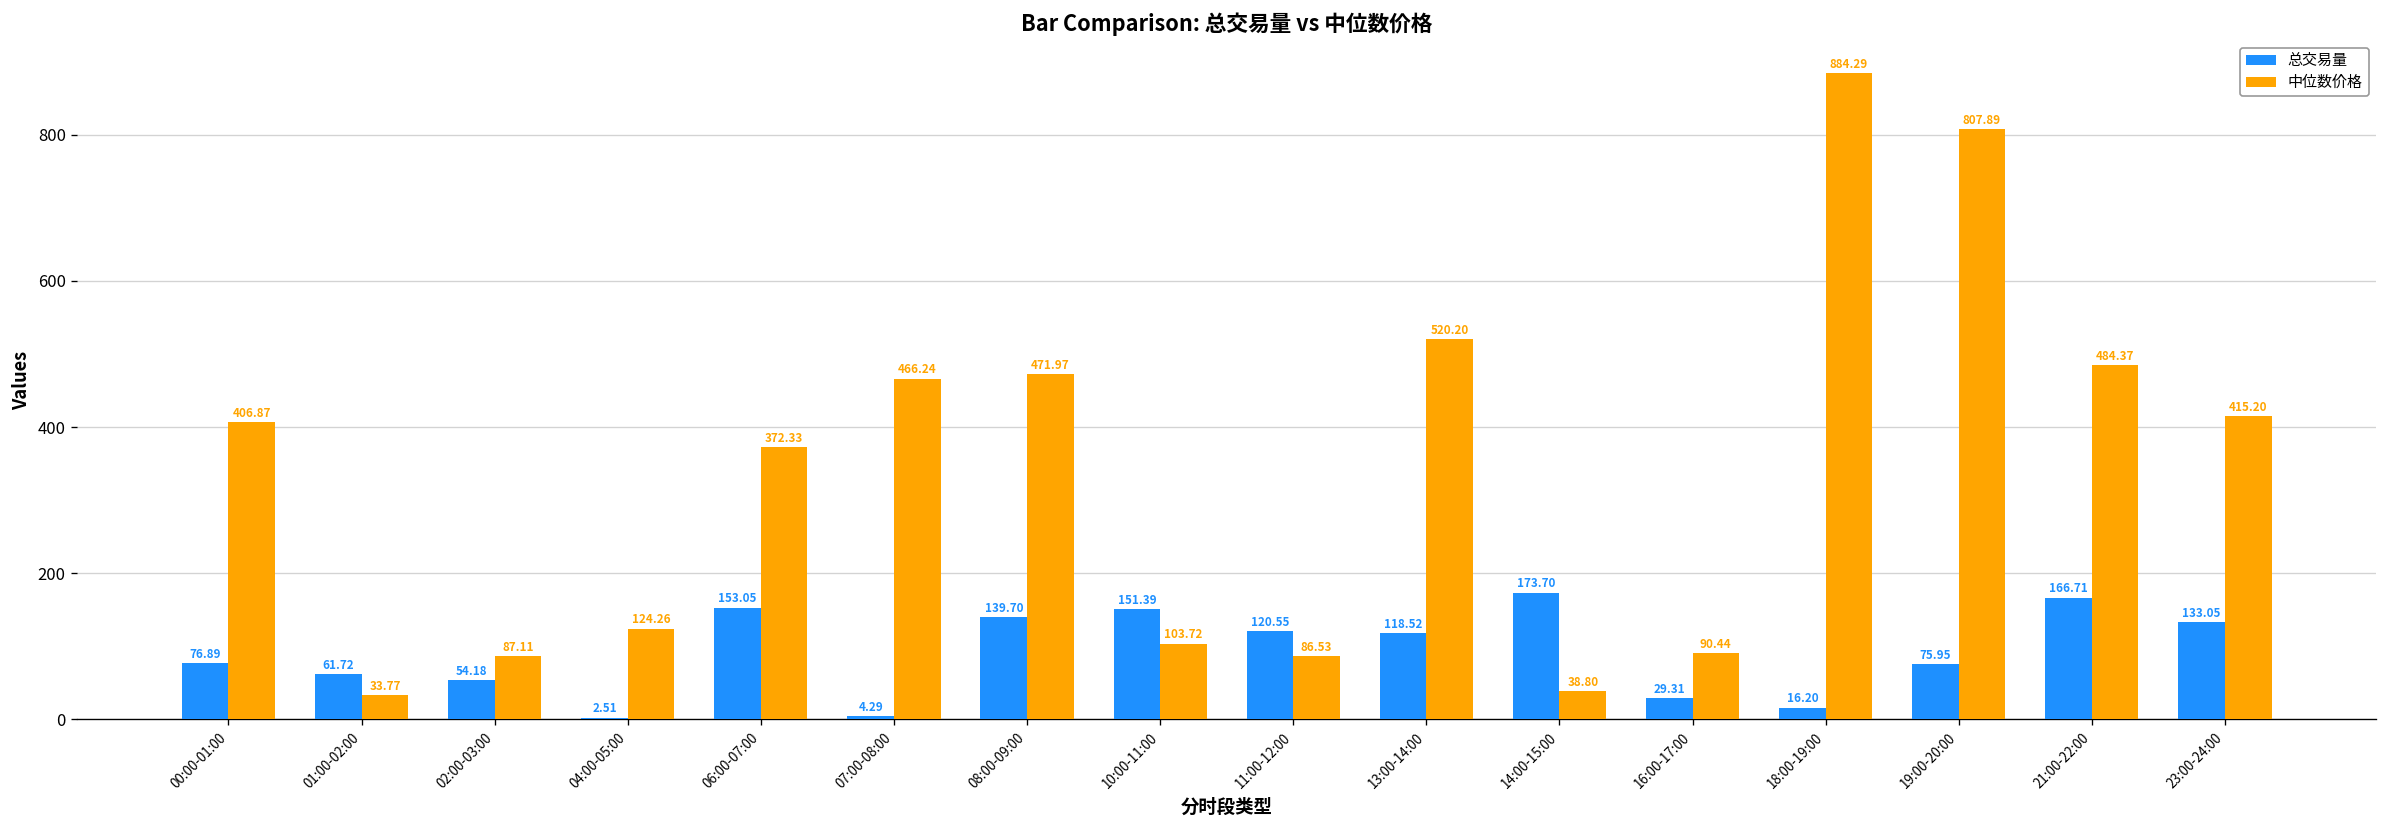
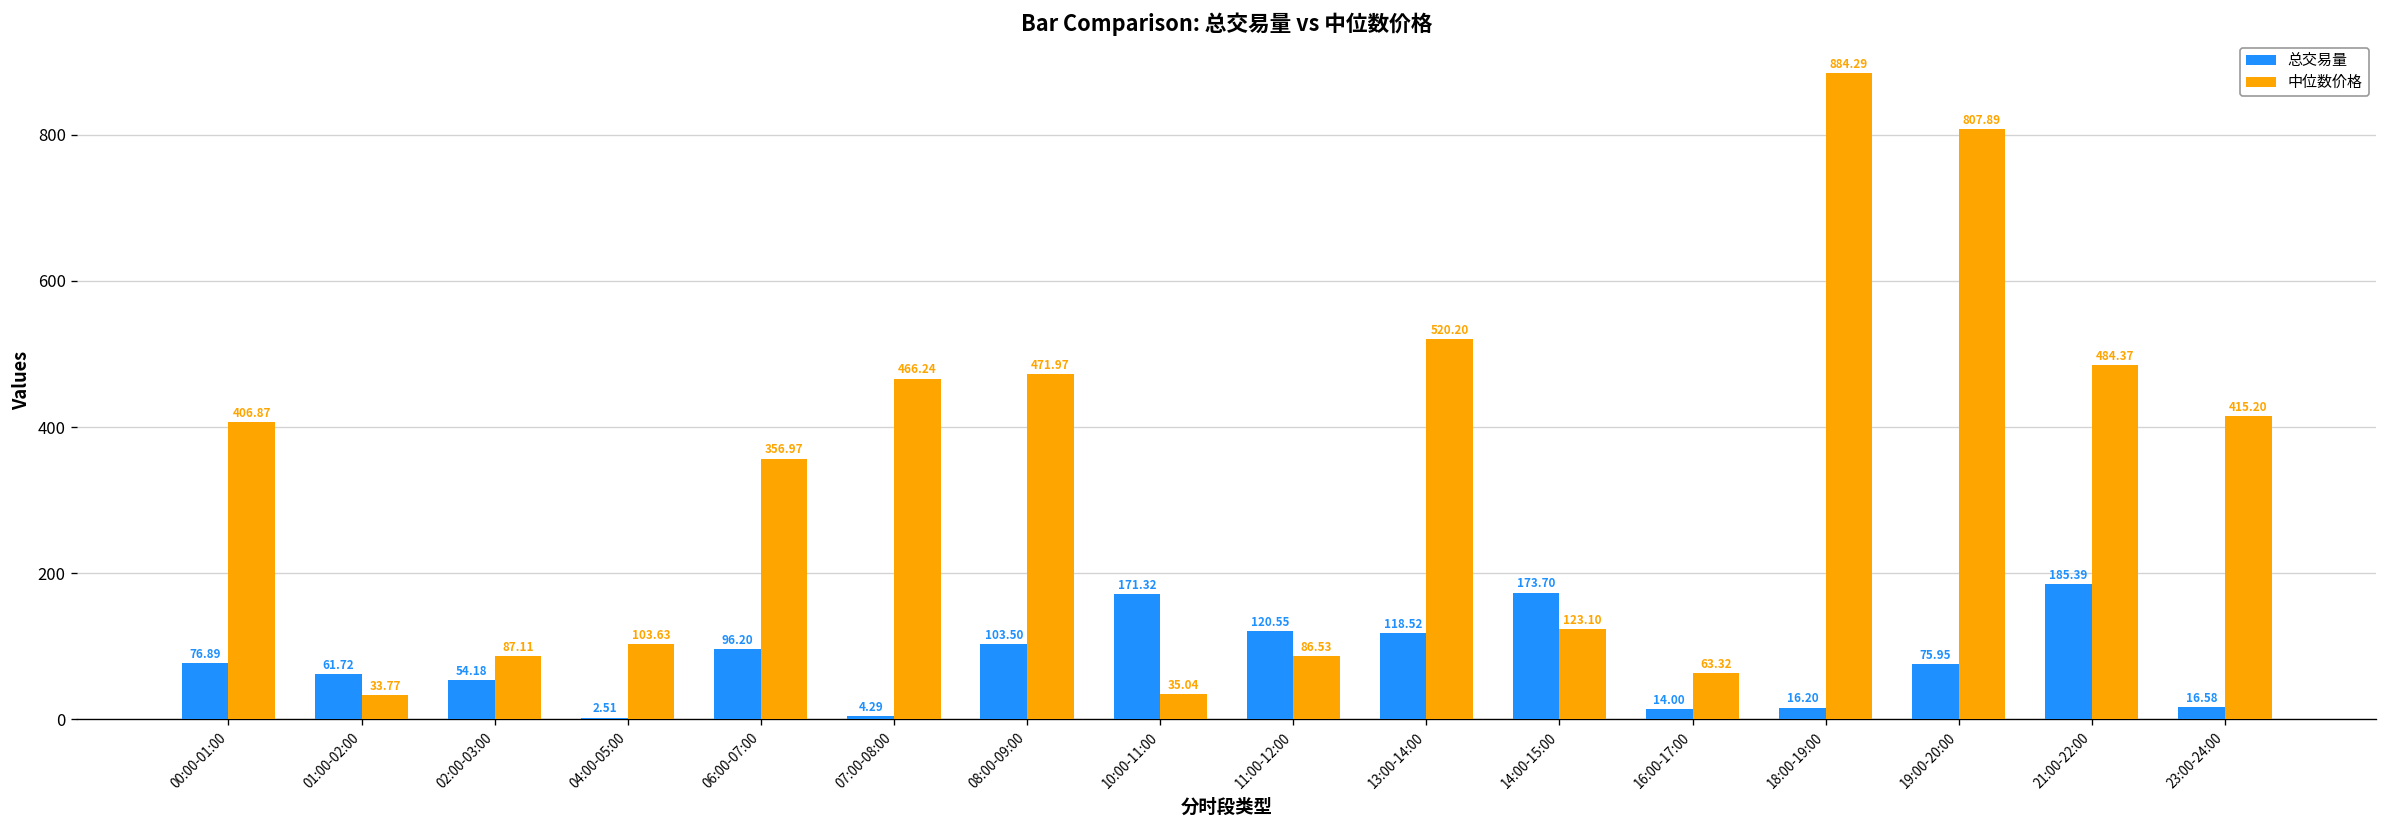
  {
    "总交易量": {
      "00:00-01:00": 76.89,
      "01:00-02:00": 61.72,
      "02:00-03:00": 54.18,
      "04:00-05:00": 2.51,
-     "06:00-07:00": 153.05,
+     "06:00-07:00": 96.20,
      "07:00-08:00": 4.29,
-     "08:00-09:00": 139.70,
-     "10:00-11:00": 151.39,
+     "08:00-09:00": 103.50,
+     "10:00-11:00": 171.32,
      "11:00-12:00": 120.55,
      "13:00-14:00": 118.52,
      "14:00-15:00": 173.70,
-     "16:00-17:00": 29.31,
+     "16:00-17:00": 14.00,
      "18:00-19:00": 16.20,
      "19:00-20:00": 75.95,
-     "21:00-22:00": 166.71,
-     "23:00-24:00": 133.05
+     "21:00-22:00": 185.39,
+     "23:00-24:00": 16.58
    },
    "中位数价格": {
      "00:00-01:00": 406.87,
      "01:00-02:00": 33.77,
      "02:00-03:00": 87.11,
-     "04:00-05:00": 124.26,
-     "06:00-07:00": 372.33,
+     "04:00-05:00": 103.63,
+     "06:00-07:00": 356.97,
      "07:00-08:00": 466.24,
      "08:00-09:00": 471.97,
-     "10:00-11:00": 103.72,
+     "10:00-11:00": 35.04,
      "11:00-12:00": 86.53,
      "13:00-14:00": 520.20,
-     "14:00-15:00": 38.80,
-     "16:00-17:00": 90.44,
+     "14:00-15:00": 123.10,
+     "16:00-17:00": 63.32,
      "18:00-19:00": 884.29,
      "19:00-20:00": 807.89,
      "21:00-22:00": 484.37,
      "23:00-24:00": 415.20
    }
  }
